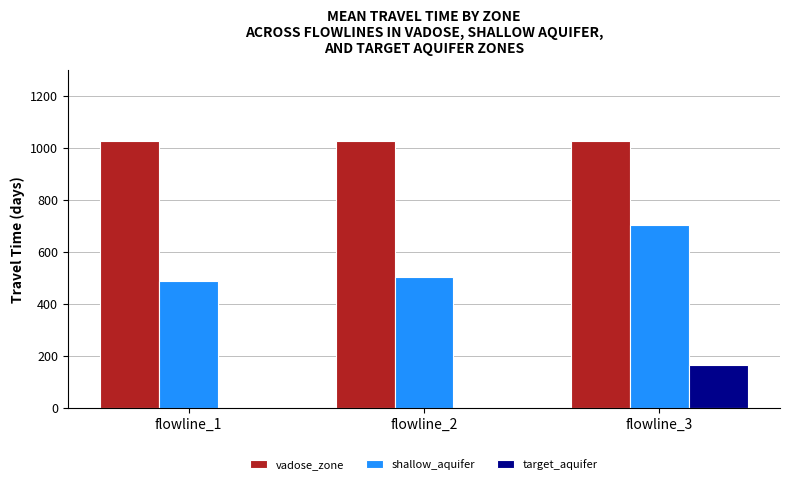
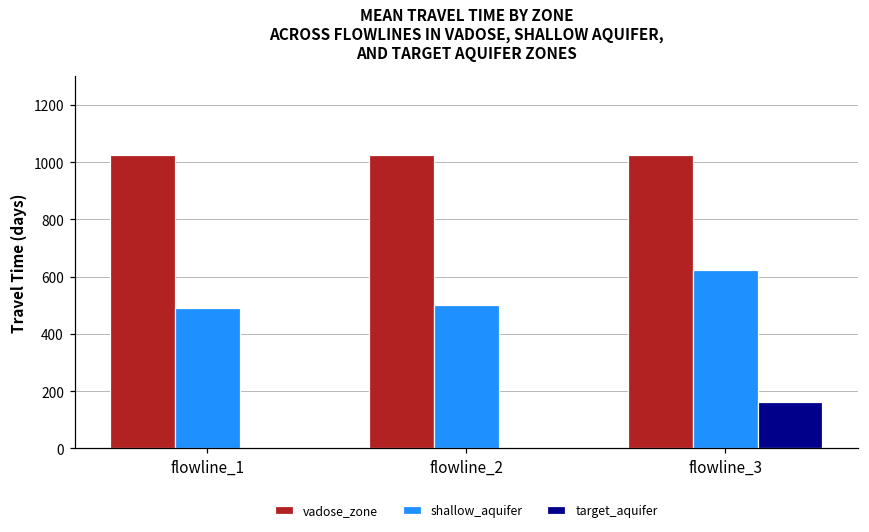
  {
    "vadose_zone": {
      "flowline_1": 1030,
      "flowline_2": 1030,
      "flowline_3": 1030
    },
    "shallow_aquifer": {
      "flowline_1": 490,
      "flowline_2": 500,
-     "flowline_3": 700
+     "flowline_3": 620
    },
    "target_aquifer": {
      "flowline_1": 0,
      "flowline_2": 0,
      "flowline_3": 160
    }
  }
